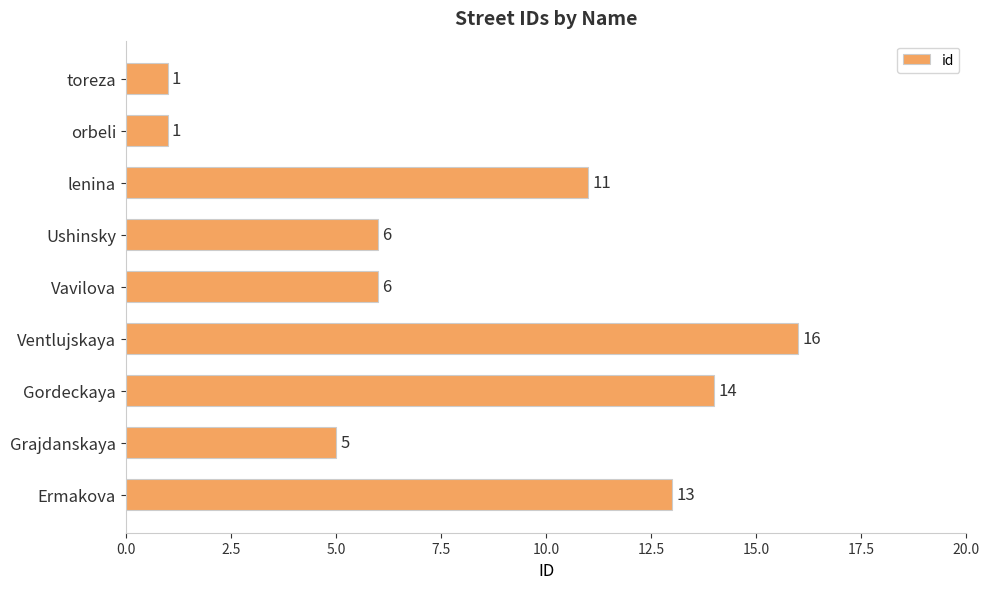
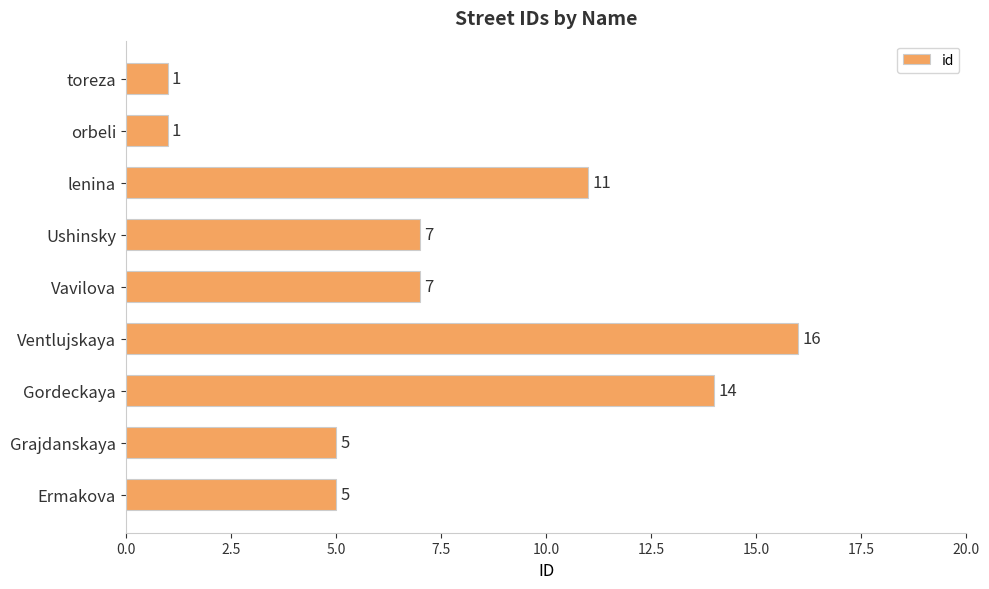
  {
    "toreza": 1,
    "orbeli": 1,
    "lenina": 11,
-   "Ushinsky": 6,
-   "Vavilova": 6,
+   "Ushinsky": 7,
+   "Vavilova": 7,
    "Ventlujskaya": 16,
    "Gordeckaya": 14,
    "Grajdanskaya": 5,
-   "Ermakova": 13
+   "Ermakova": 5
  }
